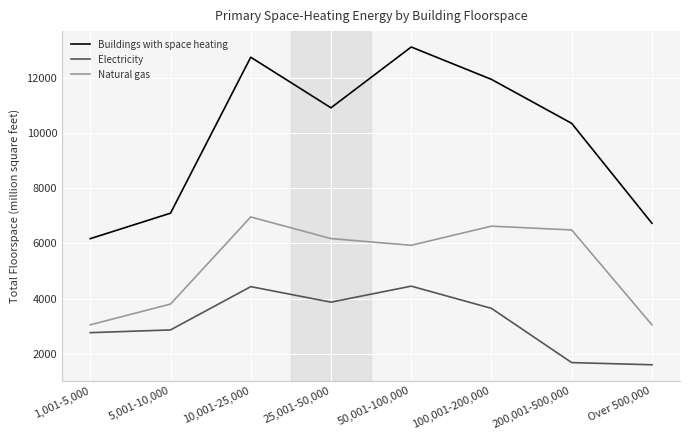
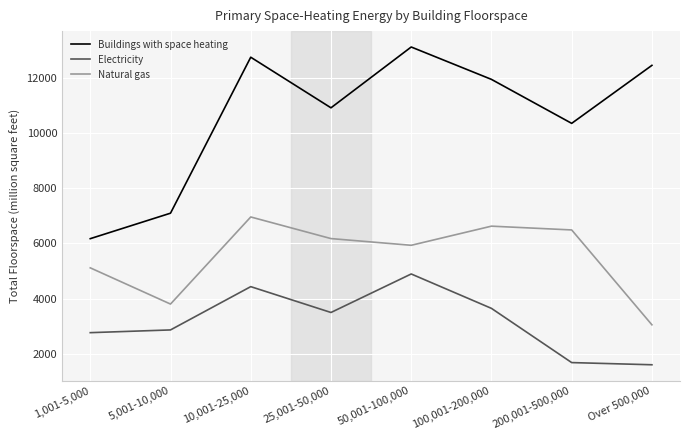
  {
    "Buildings with space heating": {
      "1,001-5,000": 6200,
      "5,001-10,000": 7100,
      "10,001-25,000": 12700,
      "25,001-50,000": 10900,
      "50,001-100,000": 13100,
      "100,001-200,000": 11900,
      "200,001-500,000": 10300,
-     "Over 500,000": 6700
+     "Over 500,000": 12400
    },
    "Electricity": {
      "1,001-5,000": 2800,
      "5,001-10,000": 2900,
      "10,001-25,000": 4400,
-     "25,001-50,000": 3900,
-     "50,001-100,000": 4500,
+     "25,001-50,000": 3500,
+     "50,001-100,000": 4900,
      "100,001-200,000": 3600,
      "200,001-500,000": 1700,
      "Over 500,000": 1600
    },
    "Natural gas": {
-     "1,001-5,000": 3100,
+     "1,001-5,000": 5100,
      "5,001-10,000": 3800,
      "10,001-25,000": 7000,
      "25,001-50,000": 6200,
      "50,001-100,000": 5900,
      "100,001-200,000": 6600,
      "200,001-500,000": 6500,
      "Over 500,000": 3100
    }
  }
